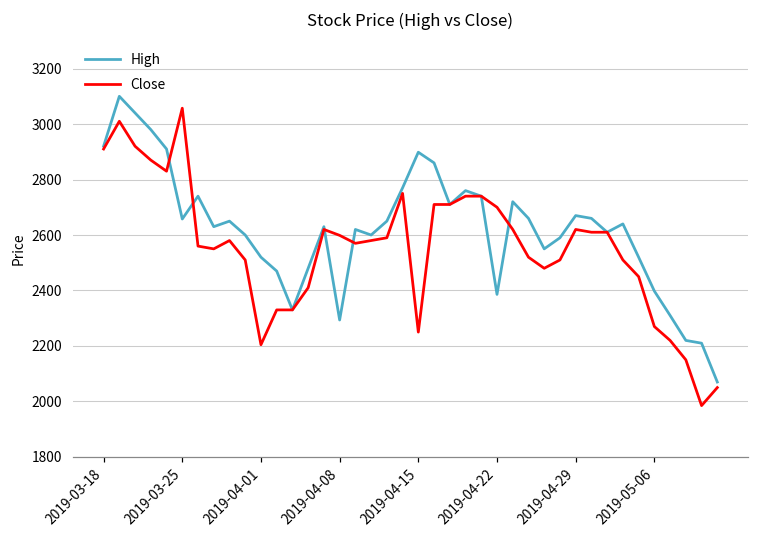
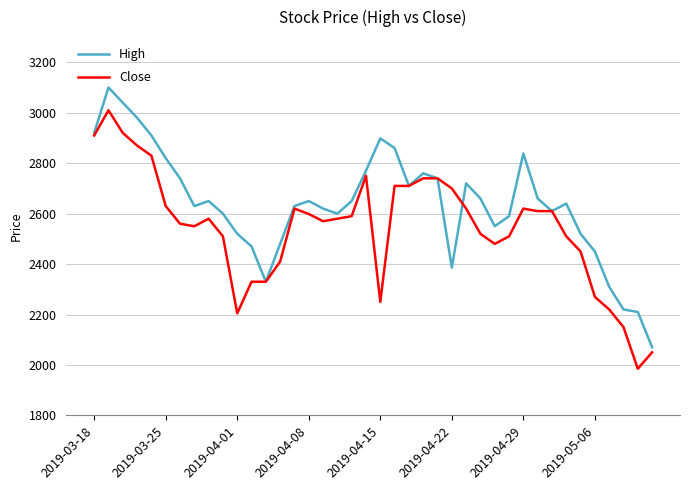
  {
    "High": {
      "2019-03-18": 2920,
-     "2019-03-25": 2660,
+     "2019-03-25": 2820,
      "2019-04-01": 2520,
-     "2019-04-08": 2290,
+     "2019-04-08": 2650,
      "2019-04-15": 2900,
      "2019-04-22": 2390,
-     "2019-04-29": 2670,
-     "2019-05-06": 2400
+     "2019-04-29": 2840,
+     "2019-05-06": 2450
    },
    "Close": {
      "2019-03-18": 2910,
-     "2019-03-25": 3060,
+     "2019-03-25": 2630,
      "2019-04-01": 2200,
      "2019-04-08": 2600,
      "2019-04-15": 2250,
      "2019-04-22": 2700,
      "2019-04-29": 2620,
      "2019-05-06": 2270
    }
  }
